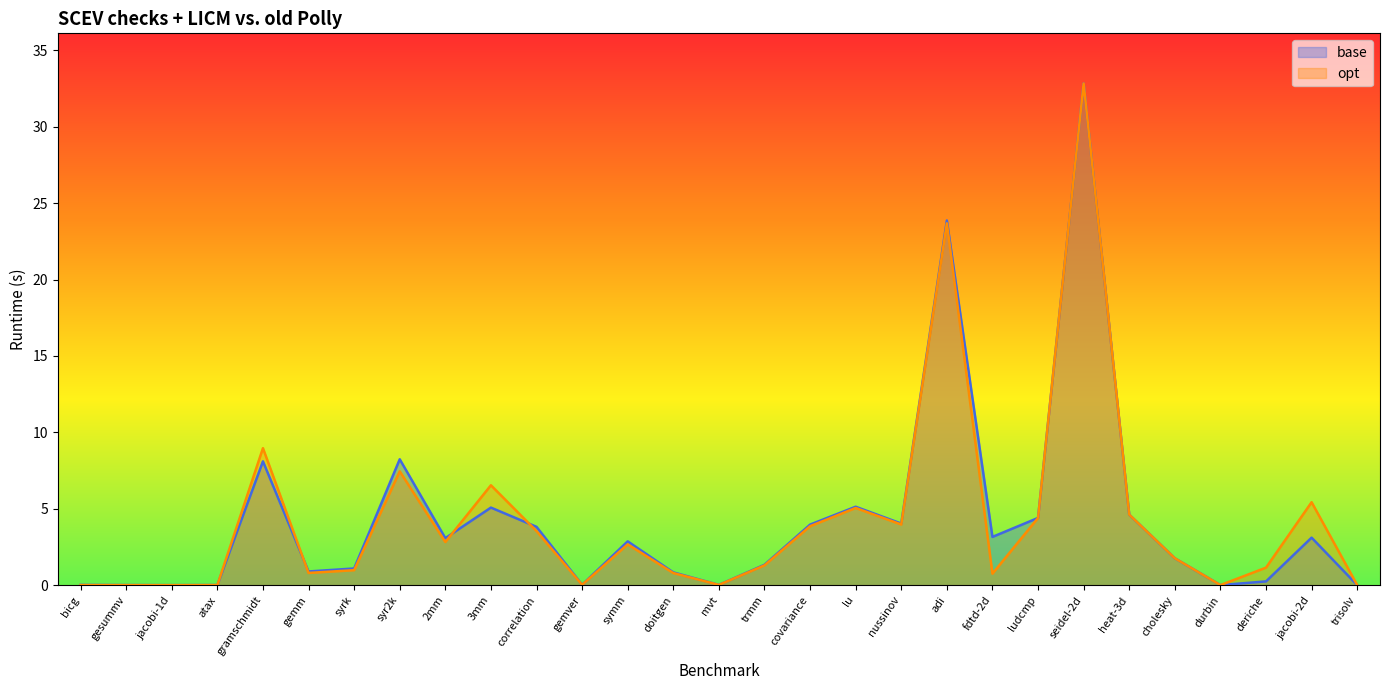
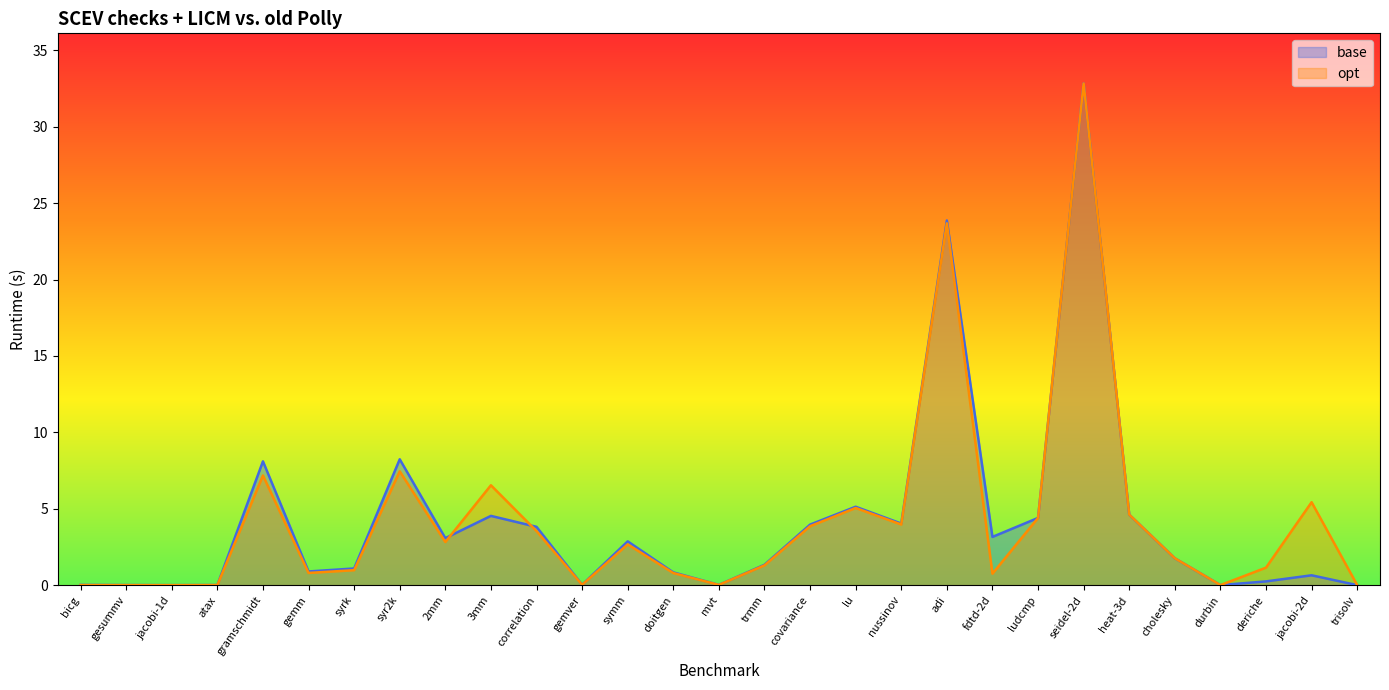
  {
    "base": {
      "gramschmidt": 8.1,
      "syr2k": 8.2,
      "2mm": 3.1,
-     "3mm": 5.1,
+     "3mm": 4.5,
      "correlation": 3.8,
      "symm": 2.9,
      "adi": 23.9,
      "fdtd-2d": 3.2,
      "deriche": 0.2,
-     "jacobi-2d": 3.1
+     "jacobi-2d": 0.6
    },
    "opt": {
-     "gramschmidt": 9.0,
+     "gramschmidt": 7.2,
      "syr2k": 7.5,
      "2mm": 2.8,
      "3mm": 6.5,
      "correlation": 3.5,
      "symm": 2.7,
      "adi": 23.7,
      "fdtd-2d": 0.8,
      "deriche": 1.1,
      "jacobi-2d": 5.4
    }
  }
